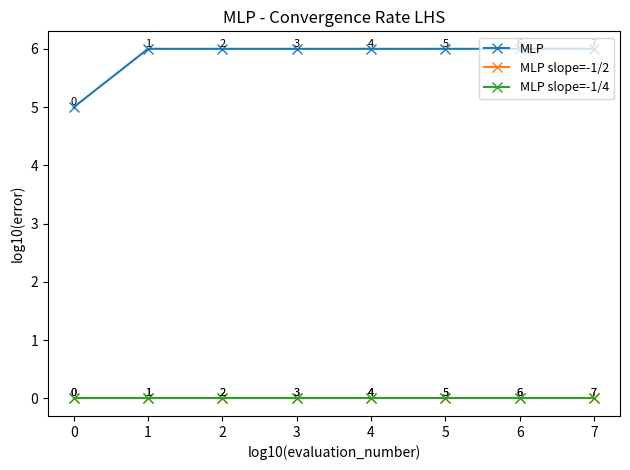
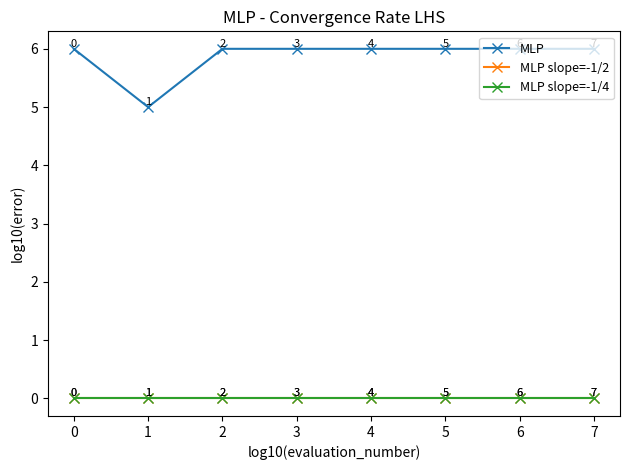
  {
    "MLP": {
-     "0": 5,
-     "1": 6
+     "0": 6,
+     "1": 5
    }
  }
